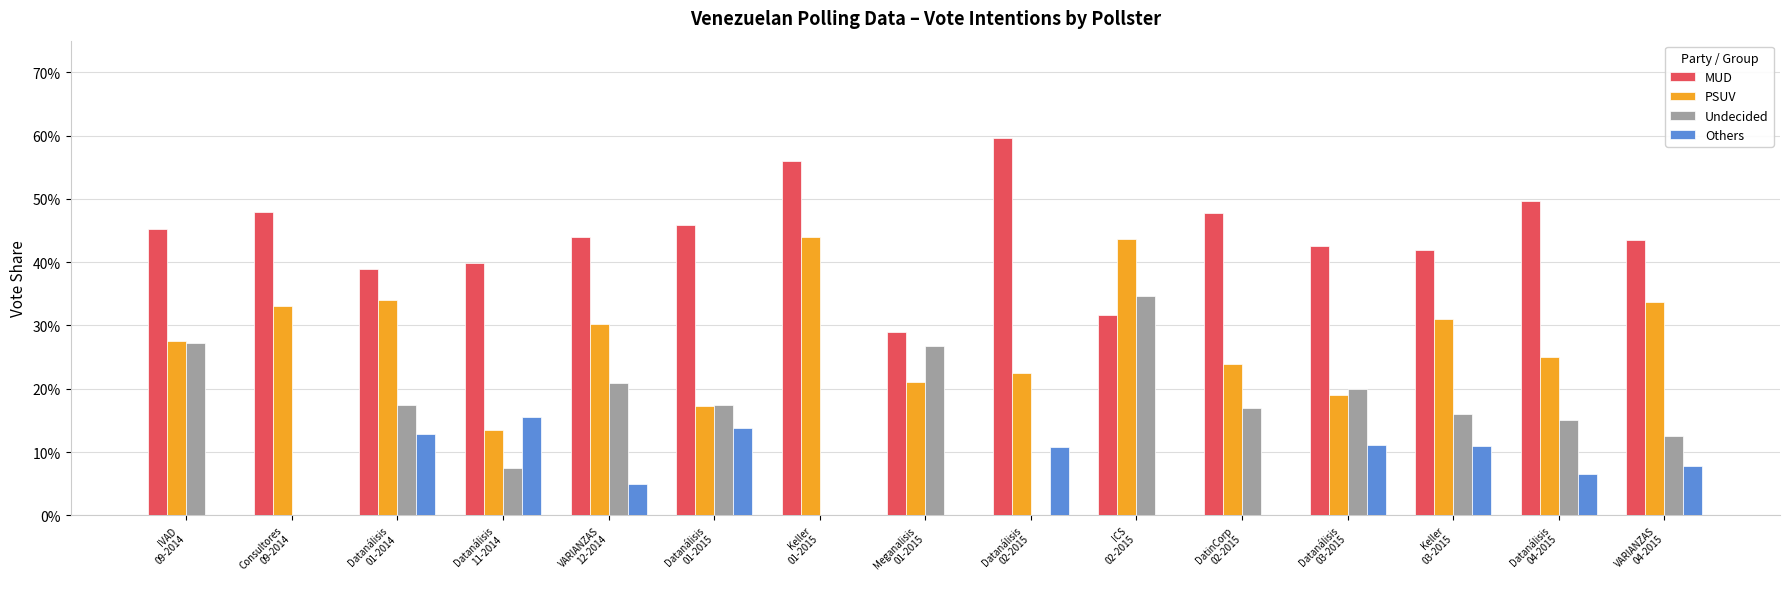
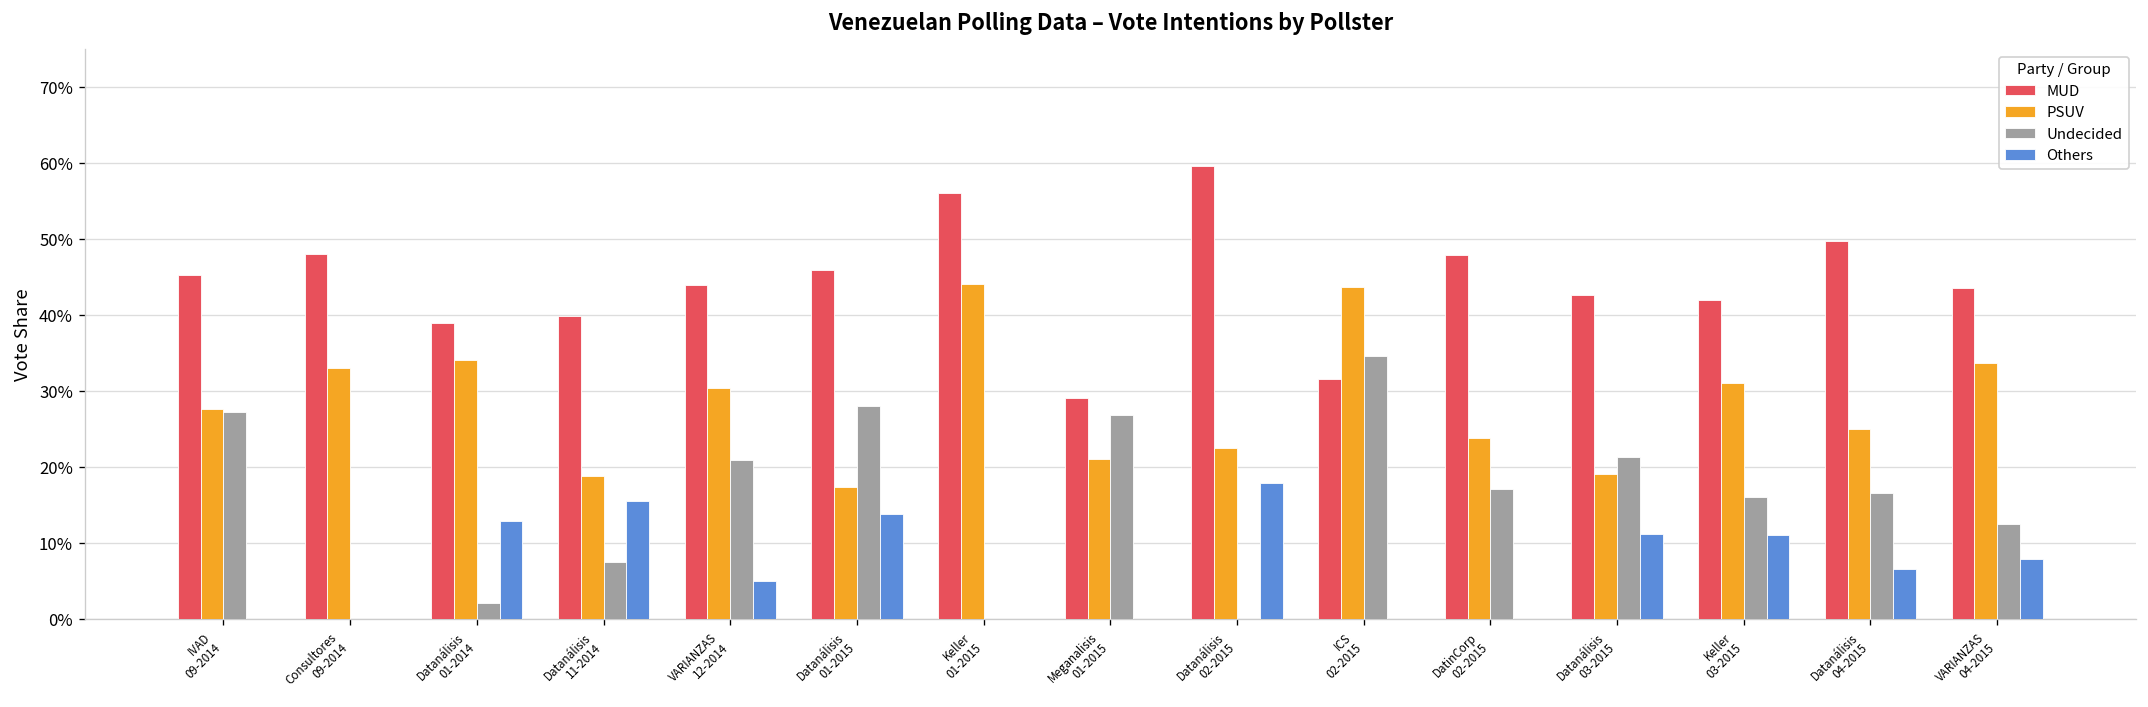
  {
    "MUD": {
      "IVAD 09-2014": "45%",
      "Consultores 09-2014": "48%",
      "Datanálisis 01-2014": "39%",
      "Datanálisis 11-2014": "40%",
      "VARIANZAS 12-2014": "44%",
      "Datanálisis 01-2015": "46%",
      "Keller 01-2015": "56%",
      "Meganalisis 01-2015": "29%",
      "Datanálisis 02-2015": "60%",
      "ICS 02-2015": "32%",
      "DatinCorp 02-2015": "48%",
      "Datanálisis 03-2015": "43%",
      "Keller 03-2015": "42%",
      "Datanálisis 04-2015": "50%",
      "VARIANZAS 04-2015": "44%"
    },
    "PSUV": {
      "IVAD 09-2014": "28%",
      "Consultores 09-2014": "33%",
      "Datanálisis 01-2014": "34%",
-     "Datanálisis 11-2014": "13%",
+     "Datanálisis 11-2014": "19%",
      "VARIANZAS 12-2014": "30%",
      "Datanálisis 01-2015": "17%",
      "Keller 01-2015": "44%",
      "Meganalisis 01-2015": "21%",
      "Datanálisis 02-2015": "23%",
      "ICS 02-2015": "44%",
      "DatinCorp 02-2015": "24%",
      "Datanálisis 03-2015": "19%",
      "Keller 03-2015": "31%",
      "Datanálisis 04-2015": "25%",
      "VARIANZAS 04-2015": "34%"
    },
    "Undecided": {
      "IVAD 09-2014": "27%",
      "Consultores 09-2014": "0%",
-     "Datanálisis 01-2014": "18%",
+     "Datanálisis 01-2014": "2%",
      "Datanálisis 11-2014": "8%",
      "VARIANZAS 12-2014": "21%",
-     "Datanálisis 01-2015": "17%",
+     "Datanálisis 01-2015": "28%",
      "Keller 01-2015": "0%",
      "Meganalisis 01-2015": "27%",
      "Datanálisis 02-2015": "0%",
      "ICS 02-2015": "35%",
      "DatinCorp 02-2015": "17%",
-     "Datanálisis 03-2015": "20%",
+     "Datanálisis 03-2015": "21%",
      "Keller 03-2015": "16%",
-     "Datanálisis 04-2015": "15%",
+     "Datanálisis 04-2015": "17%",
      "VARIANZAS 04-2015": "13%"
    },
    "Others": {
      "IVAD 09-2014": "0%",
      "Consultores 09-2014": "0%",
      "Datanálisis 01-2014": "13%",
      "Datanálisis 11-2014": "16%",
      "VARIANZAS 12-2014": "5%",
      "Datanálisis 01-2015": "14%",
      "Keller 01-2015": "0%",
      "Meganalisis 01-2015": "0%",
-     "Datanálisis 02-2015": "11%",
+     "Datanálisis 02-2015": "18%",
      "ICS 02-2015": "0%",
      "DatinCorp 02-2015": "0%",
      "Datanálisis 03-2015": "11%",
      "Keller 03-2015": "11%",
      "Datanálisis 04-2015": "7%",
      "VARIANZAS 04-2015": "8%"
    }
  }
